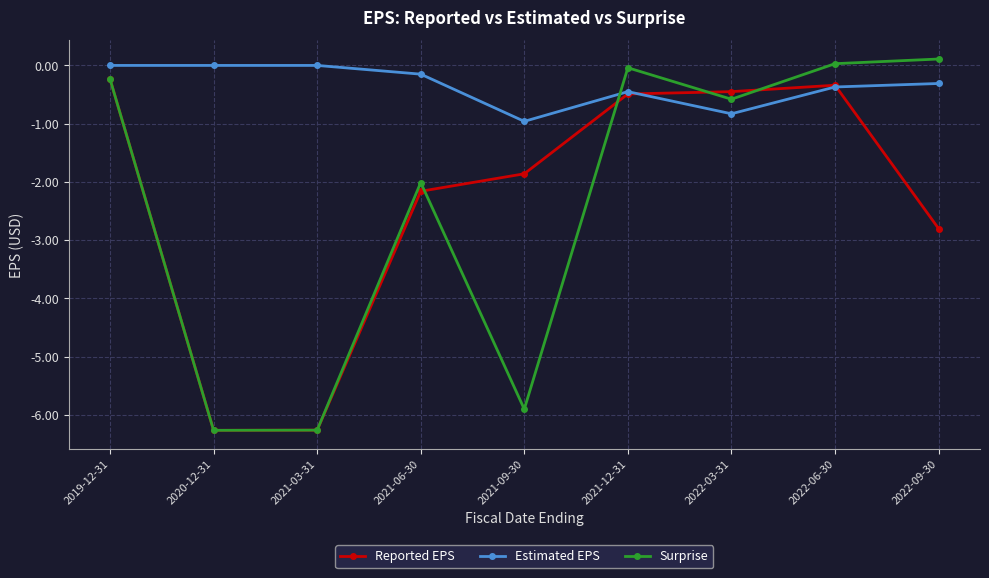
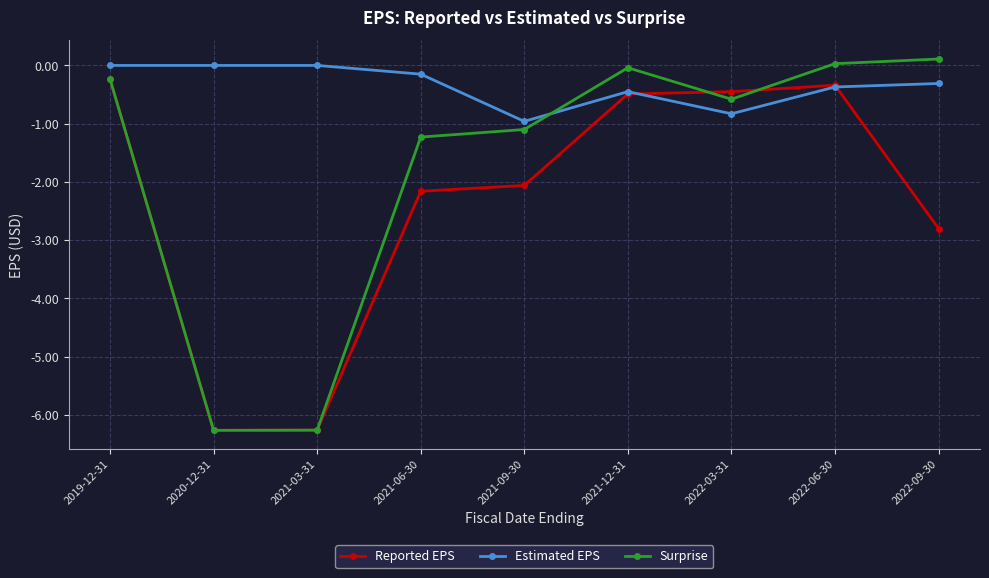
  {
    "Reported EPS": {
      "2021-06-30": -2.2,
-     "2021-09-30": -1.9,
+     "2021-09-30": -2.1,
      "2022-03-31": -0.5,
      "2022-09-30": -2.8
    },
    "Estimated EPS": {
      "2019-12-31": 0.0,
      "2020-12-31": 0.0,
      "2021-03-31": 0.0,
      "2021-06-30": -0.2,
      "2021-09-30": -1.0,
      "2022-03-31": -0.8,
      "2022-09-30": -0.3
    },
    "Surprise": {
-     "2021-06-30": -2.0,
-     "2021-09-30": -5.9,
+     "2021-06-30": -1.2,
+     "2021-09-30": -1.1,
      "2021-12-31": 0.0,
      "2022-03-31": -0.6,
      "2022-06-30": 0.0,
      "2022-09-30": 0.1
    }
  }
